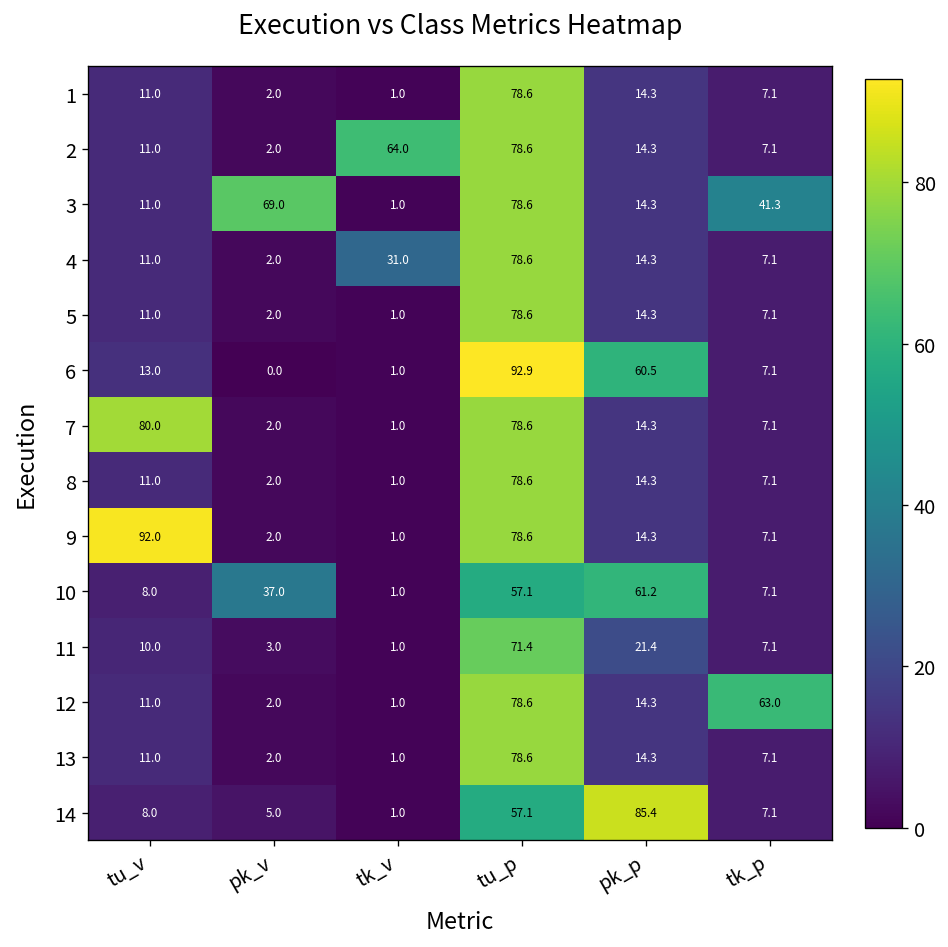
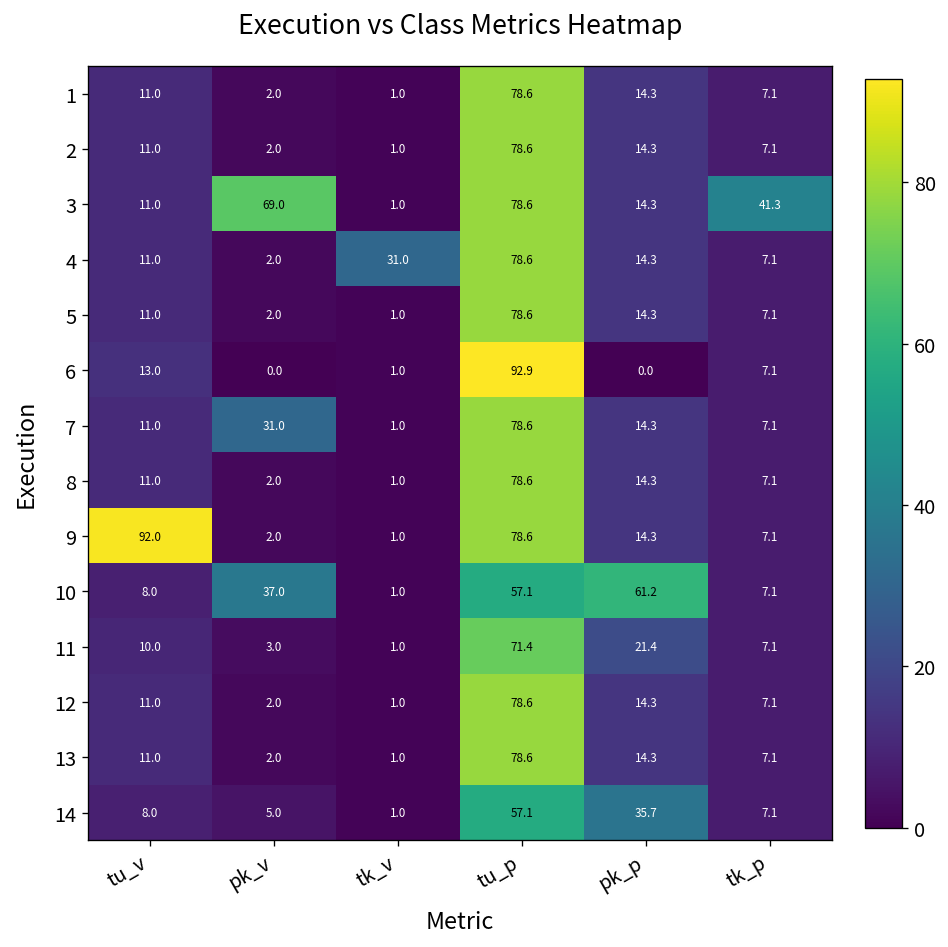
  {
    "1": {
      "tu_v": 11.0,
      "pk_v": 2.0,
      "tk_v": 1.0,
      "tu_p": 78.6,
      "pk_p": 14.3,
      "tk_p": 7.1
    },
    "2": {
      "tu_v": 11.0,
      "pk_v": 2.0,
-     "tk_v": 64.0,
+     "tk_v": 1.0,
      "tu_p": 78.6,
      "pk_p": 14.3,
      "tk_p": 7.1
    },
    "3": {
      "tu_v": 11.0,
      "pk_v": 69.0,
      "tk_v": 1.0,
      "tu_p": 78.6,
      "pk_p": 14.3,
      "tk_p": 41.3
    },
    "4": {
      "tu_v": 11.0,
      "pk_v": 2.0,
      "tk_v": 31.0,
      "tu_p": 78.6,
      "pk_p": 14.3,
      "tk_p": 7.1
    },
    "5": {
      "tu_v": 11.0,
      "pk_v": 2.0,
      "tk_v": 1.0,
      "tu_p": 78.6,
      "pk_p": 14.3,
      "tk_p": 7.1
    },
    "6": {
      "tu_v": 13.0,
      "pk_v": 0.0,
      "tk_v": 1.0,
      "tu_p": 92.9,
-     "pk_p": 60.5,
+     "pk_p": 0.0,
      "tk_p": 7.1
    },
    "7": {
-     "tu_v": 80.0,
-     "pk_v": 2.0,
+     "tu_v": 11.0,
+     "pk_v": 31.0,
      "tk_v": 1.0,
      "tu_p": 78.6,
      "pk_p": 14.3,
      "tk_p": 7.1
    },
    "8": {
      "tu_v": 11.0,
      "pk_v": 2.0,
      "tk_v": 1.0,
      "tu_p": 78.6,
      "pk_p": 14.3,
      "tk_p": 7.1
    },
    "9": {
      "tu_v": 92.0,
      "pk_v": 2.0,
      "tk_v": 1.0,
      "tu_p": 78.6,
      "pk_p": 14.3,
      "tk_p": 7.1
    },
    "10": {
      "tu_v": 8.0,
      "pk_v": 37.0,
      "tk_v": 1.0,
      "tu_p": 57.1,
      "pk_p": 61.2,
      "tk_p": 7.1
    },
    "11": {
      "tu_v": 10.0,
      "pk_v": 3.0,
      "tk_v": 1.0,
      "tu_p": 71.4,
      "pk_p": 21.4,
      "tk_p": 7.1
    },
    "12": {
      "tu_v": 11.0,
      "pk_v": 2.0,
      "tk_v": 1.0,
      "tu_p": 78.6,
      "pk_p": 14.3,
-     "tk_p": 63.0
+     "tk_p": 7.1
    },
    "13": {
      "tu_v": 11.0,
      "pk_v": 2.0,
      "tk_v": 1.0,
      "tu_p": 78.6,
      "pk_p": 14.3,
      "tk_p": 7.1
    },
    "14": {
      "tu_v": 8.0,
      "pk_v": 5.0,
      "tk_v": 1.0,
      "tu_p": 57.1,
-     "pk_p": 85.4,
+     "pk_p": 35.7,
      "tk_p": 7.1
    }
  }
